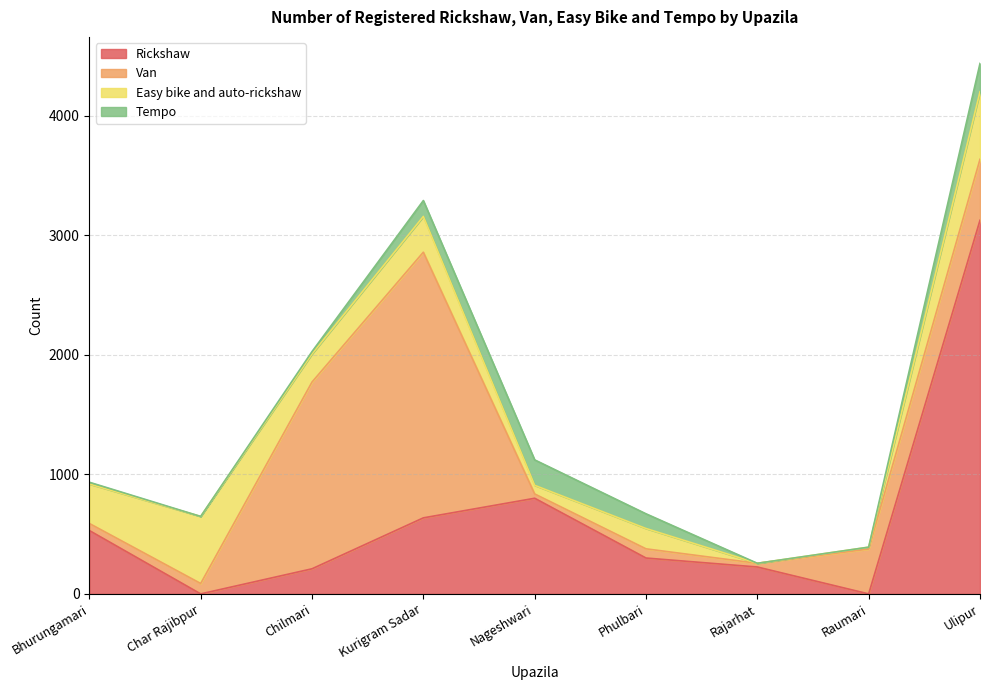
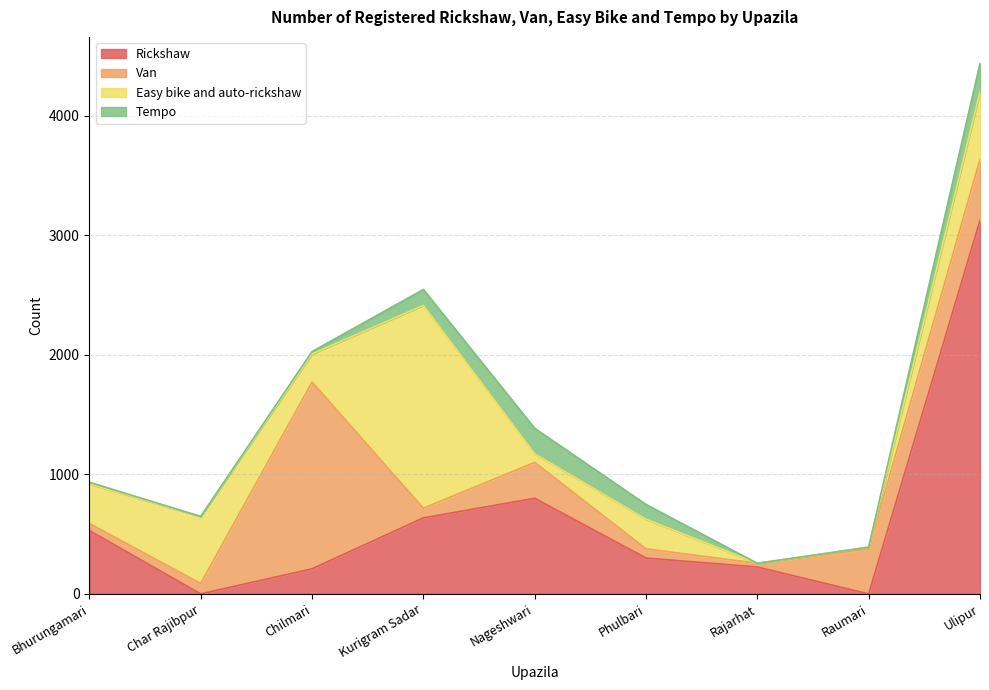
  {
    "Van": {
      "Bhurungamari": 60,
      "Char Rajibpur": 90,
      "Chilmari": 1560,
-     "Kurigram Sadar": 2220,
-     "Nageshwari": 40,
+     "Kurigram Sadar": 80,
+     "Nageshwari": 300,
      "Phulbari": 80,
      "Ulipur": 510
    },
    "Easy bike and auto-rickshaw": {
-     "Kurigram Sadar": 300,
+     "Kurigram Sadar": 1700,
      "Nageshwari": 70,
-     "Phulbari": 170,
+     "Phulbari": 250,
      "Ulipur": 570
    },
    "Tempo": {
      "Kurigram Sadar": 130,
      "Nageshwari": 210,
      "Phulbari": 120,
      "Ulipur": 240
    }
  }
